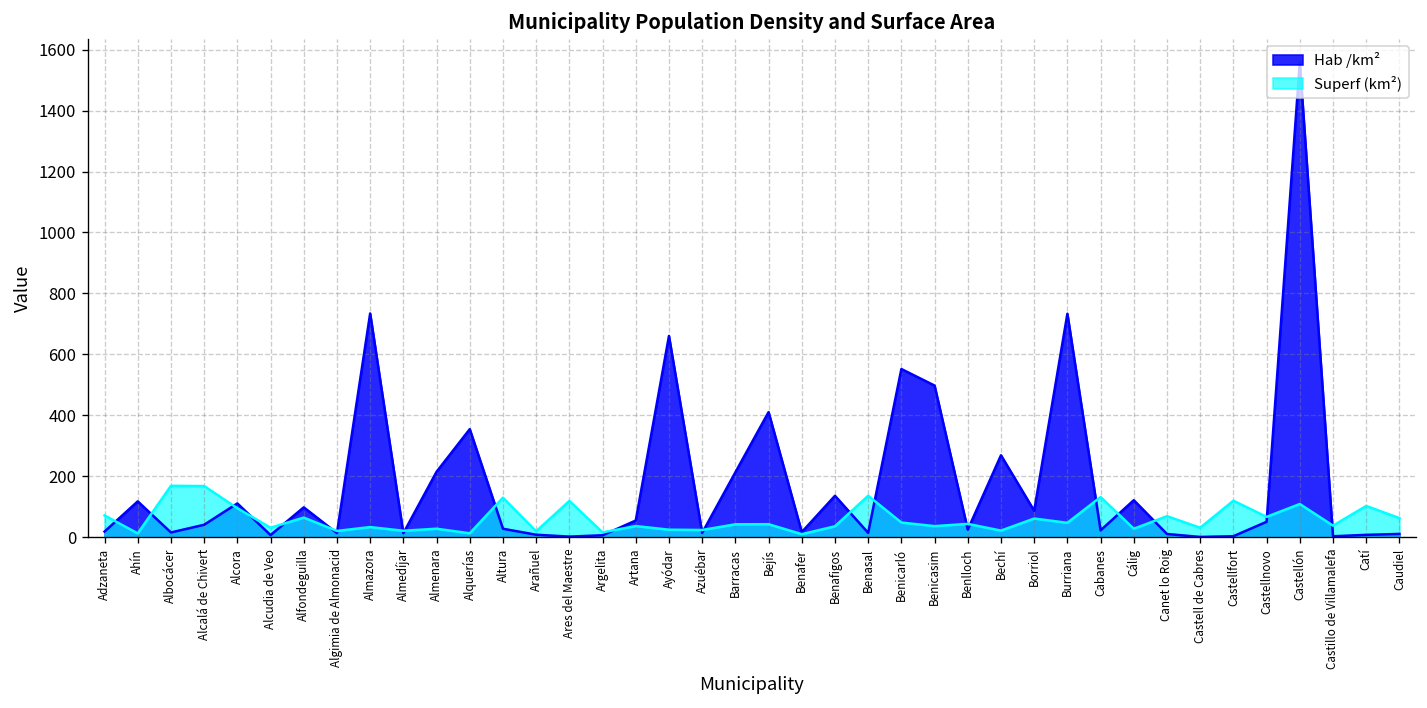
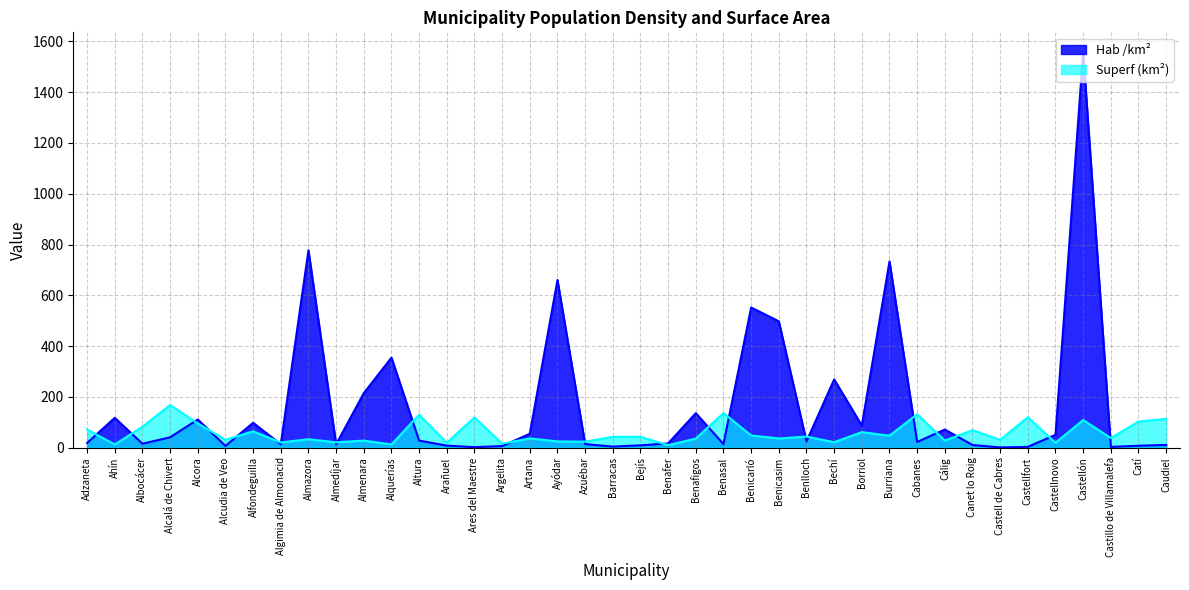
  {
    "Hab /km²": {
      "Adzaneta": 20,
      "Ahín": 120,
      "Albocácer": 20,
      "Alcalá de Chivert": 40,
      "Alcora": 110,
      "Alcudia de Veo": 10,
      "Alfondeguilla": 100,
-     "Almazora": 730,
+     "Almazora": 780,
      "Almenara": 210,
      "Alquerías": 350,
      "Altura": 30,
      "Arañuel": 10,
      "Ares del Maestre": 0,
      "Artana": 50,
      "Ayódar": 660,
-     "Barracas": 210,
-     "Bejís": 410,
+     "Barracas": 0,
+     "Bejís": 10,
      "Benafigos": 140,
      "Benasal": 10,
      "Benicarló": 550,
      "Benicasim": 500,
      "Benlloch": 20,
      "Bechí": 270,
      "Borriol": 90,
      "Burriana": 730,
      "Cabanes": 20,
-     "Cálig": 120,
+     "Cálig": 70,
      "Canet lo Roig": 10,
      "Castell de Cabres": 0,
      "Castellfort": 0,
      "Castellnovo": 50,
      "Castillo de Villamalefa": 0,
      "Catí": 10,
      "Caudiel": 10
    },
    "Superf (km²)": {
      "Adzaneta": 70,
      "Ahín": 10,
-     "Albocácer": 170,
+     "Albocácer": 80,
      "Alcalá de Chivert": 170,
      "Alcora": 90,
      "Alcudia de Veo": 30,
      "Alfondeguilla": 60,
      "Almazora": 30,
      "Almenara": 30,
      "Alquerías": 10,
      "Altura": 130,
      "Arañuel": 20,
      "Ares del Maestre": 120,
      "Artana": 40,
      "Ayódar": 20,
      "Barracas": 40,
      "Bejís": 40,
      "Benafigos": 40,
      "Benasal": 140,
      "Benicarló": 50,
      "Benicasim": 40,
      "Benlloch": 40,
      "Bechí": 20,
      "Borriol": 60,
      "Burriana": 50,
      "Cabanes": 130,
      "Cálig": 30,
      "Canet lo Roig": 70,
      "Castell de Cabres": 30,
      "Castellfort": 120,
-     "Castellnovo": 70,
+     "Castellnovo": 20,
      "Castellón": 110,
      "Castillo de Villamalefa": 40,
      "Catí": 100,
-     "Caudiel": 60
+     "Caudiel": 110
    }
  }
